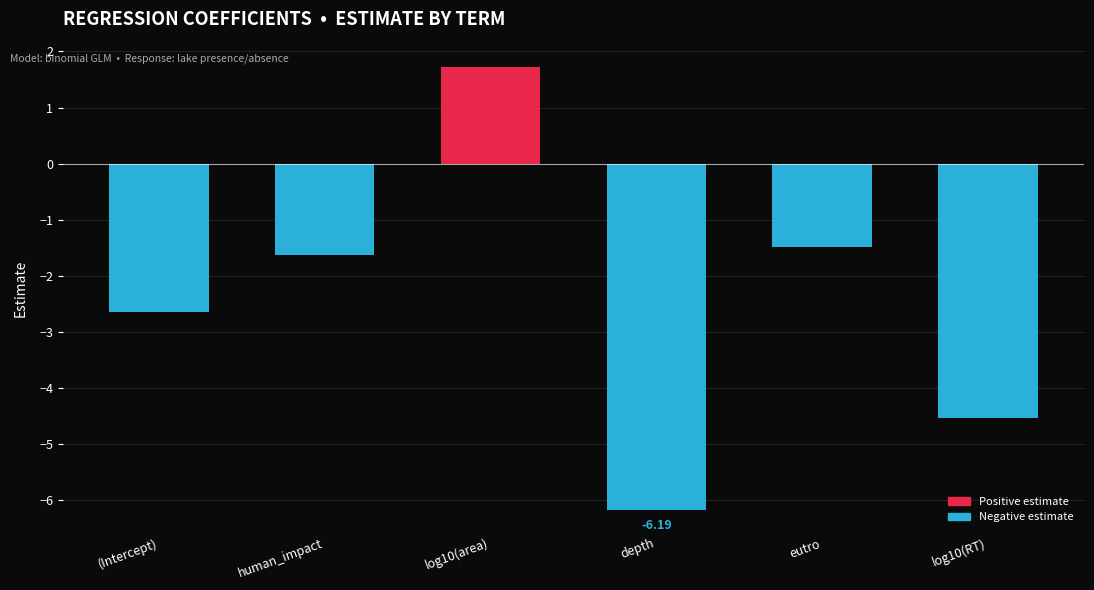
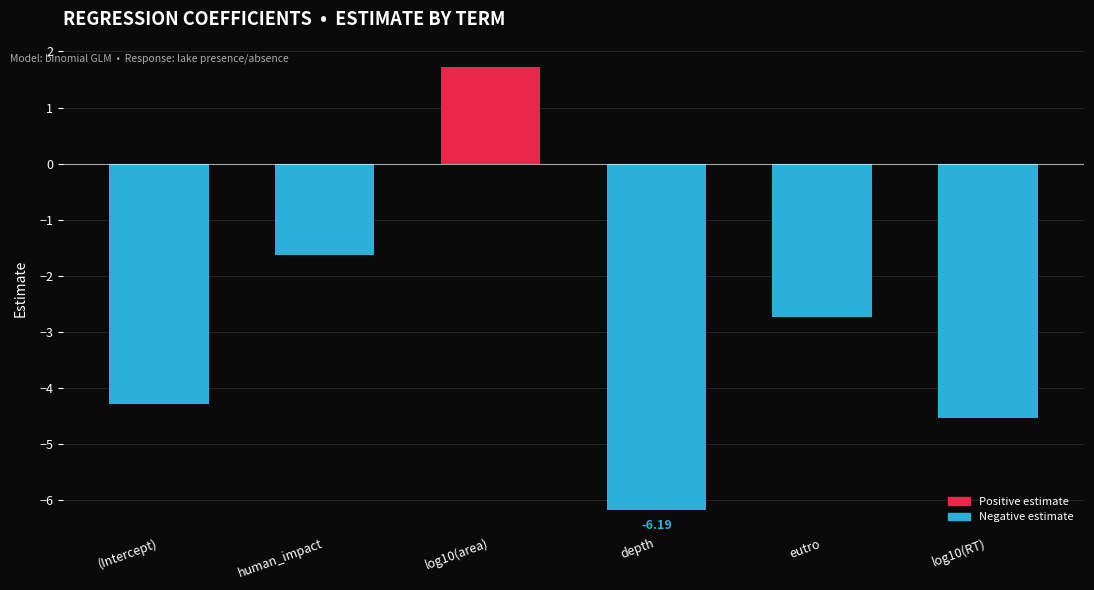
  {
-   "(Intercept)": -2.7,
+   "(Intercept)": -4.3,
    "human_impact": -1.6,
    "log10(area)": 1.7,
-   "eutro": -1.5,
+   "eutro": -2.7,
    "log10(RT)": -4.5
  }
